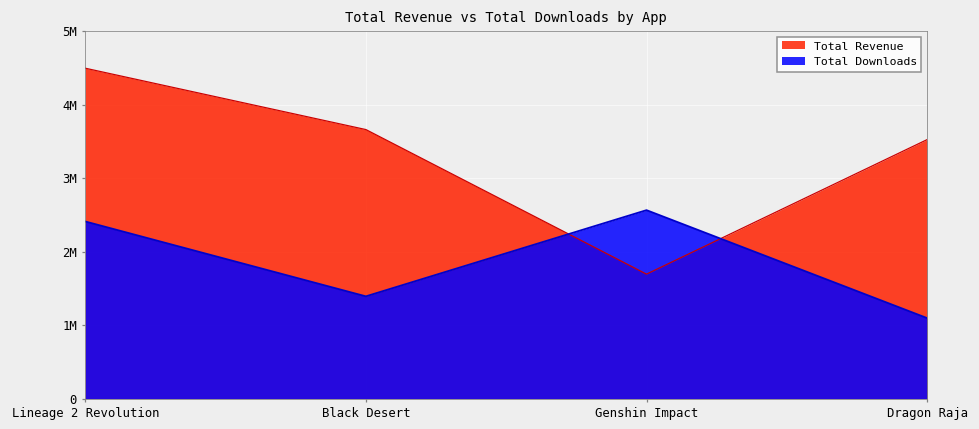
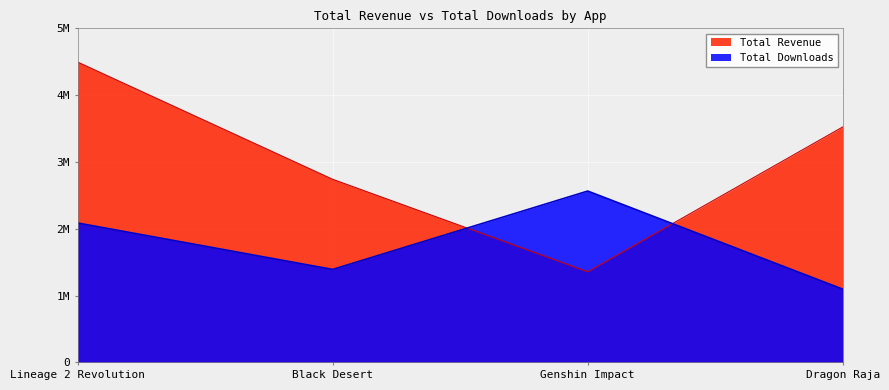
  {
    "Total Revenue": {
      "Lineage 2 Revolution": 4500000,
-     "Black Desert": 3700000,
-     "Genshin Impact": 1700000,
+     "Black Desert": 2700000,
+     "Genshin Impact": 1400000,
      "Dragon Raja": 3500000
    },
    "Total Downloads": {
-     "Lineage 2 Revolution": 2400000,
+     "Lineage 2 Revolution": 2100000,
      "Black Desert": 1400000,
      "Genshin Impact": 2600000,
      "Dragon Raja": 1100000
    }
  }
